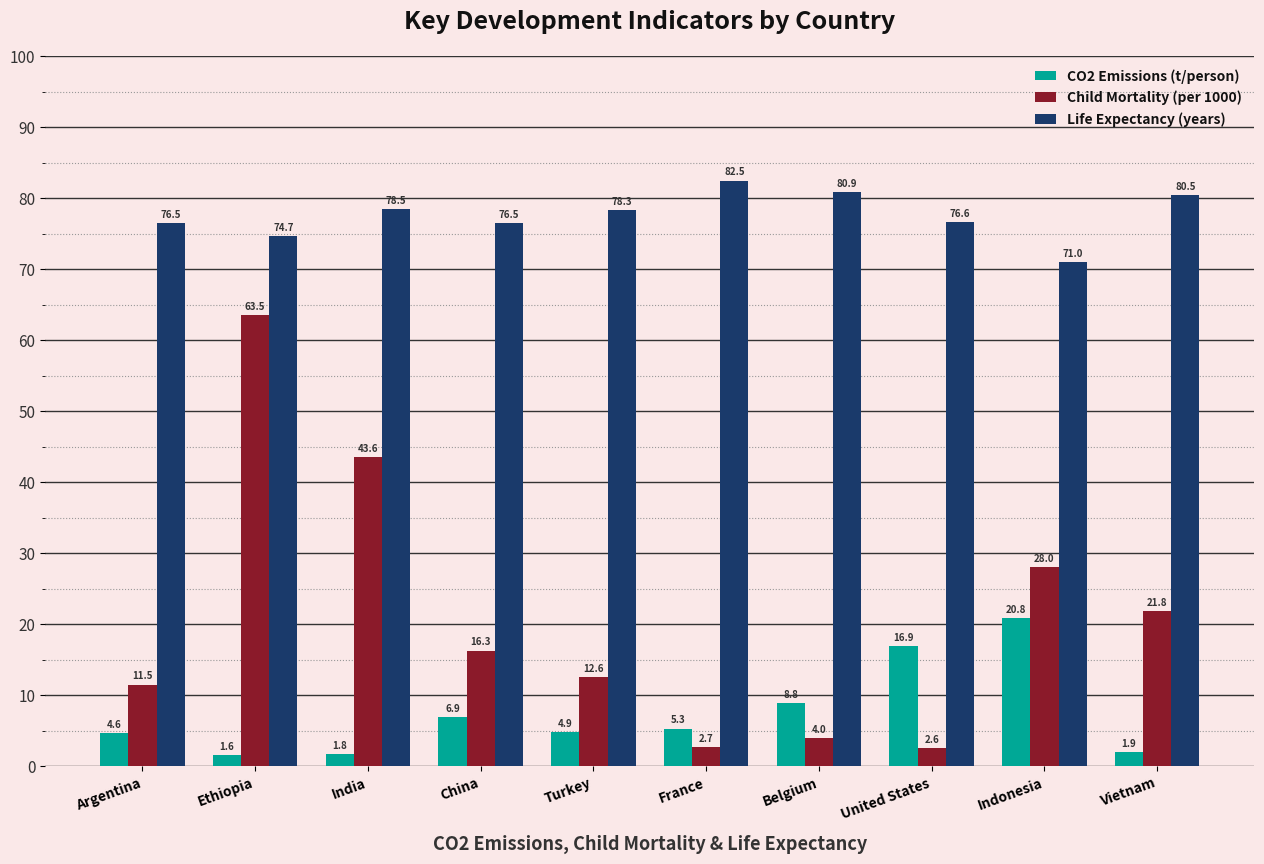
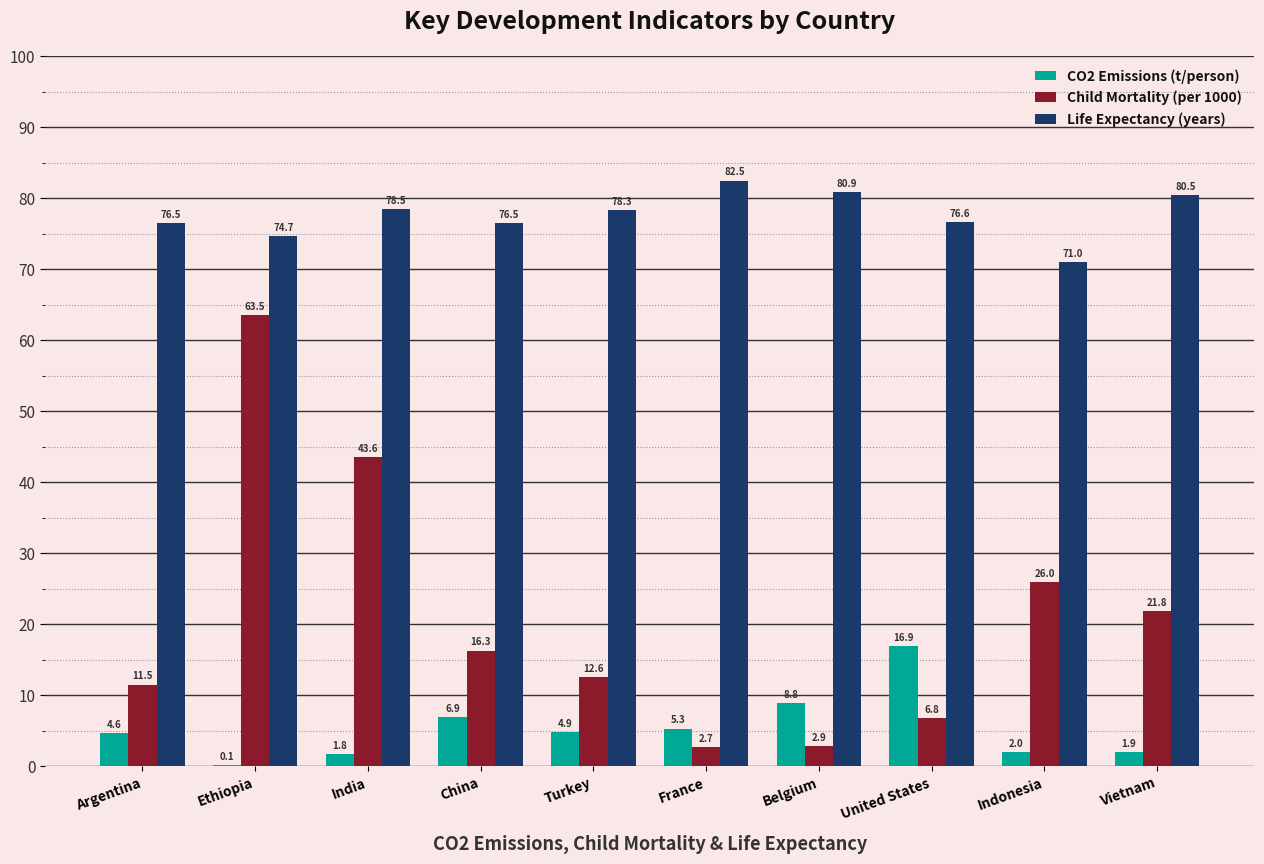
  {
    "CO2 Emissions (t/person)": {
      "Argentina": 4.6,
-     "Ethiopia": 1.6,
+     "Ethiopia": 0.1,
      "India": 1.8,
      "China": 6.9,
      "Turkey": 4.9,
      "France": 5.3,
      "Belgium": 8.8,
      "United States": 16.9,
-     "Indonesia": 20.8,
+     "Indonesia": 2.0,
      "Vietnam": 1.9
    },
    "Child Mortality (per 1000)": {
      "Argentina": 11.5,
      "Ethiopia": 63.5,
      "India": 43.6,
      "China": 16.3,
      "Turkey": 12.6,
      "France": 2.7,
-     "Belgium": 4.0,
-     "United States": 2.6,
-     "Indonesia": 28.0,
+     "Belgium": 2.9,
+     "United States": 6.8,
+     "Indonesia": 26.0,
      "Vietnam": 21.8
    },
    "Life Expectancy (years)": {
      "Argentina": 76.5,
      "Ethiopia": 74.7,
      "India": 78.5,
      "China": 76.5,
      "Turkey": 78.3,
      "France": 82.5,
      "Belgium": 80.9,
      "United States": 76.6,
      "Indonesia": 71.0,
      "Vietnam": 80.5
    }
  }
